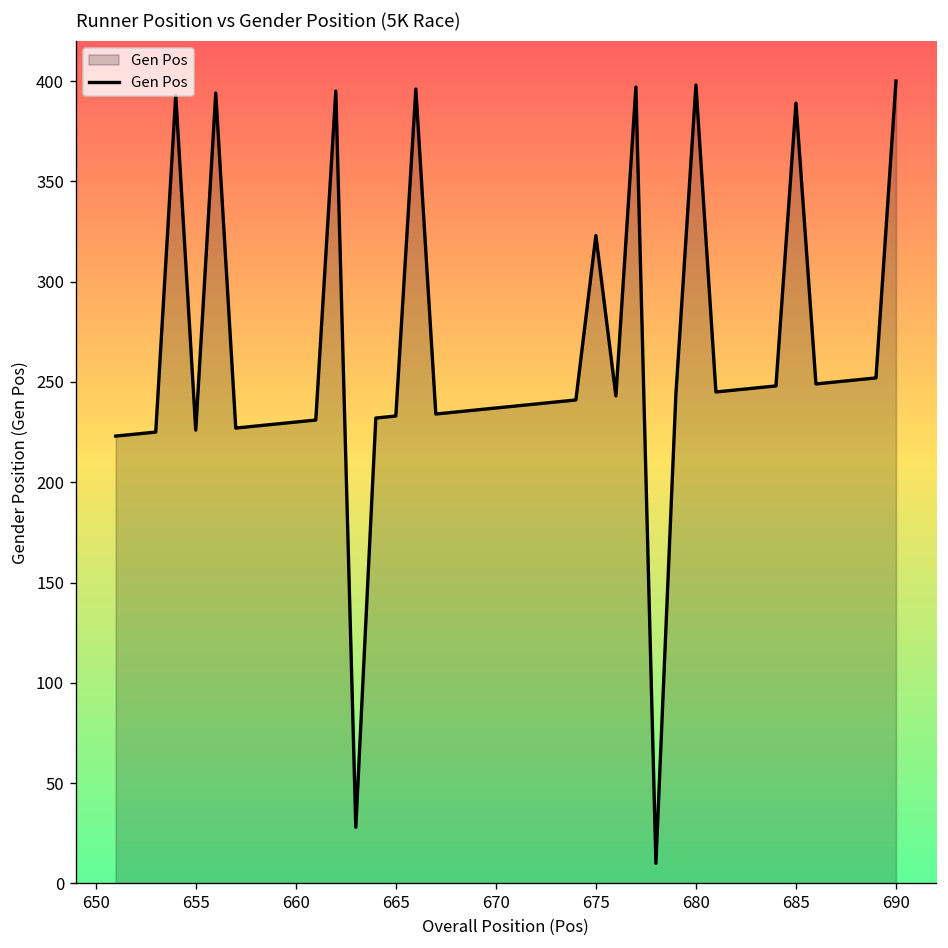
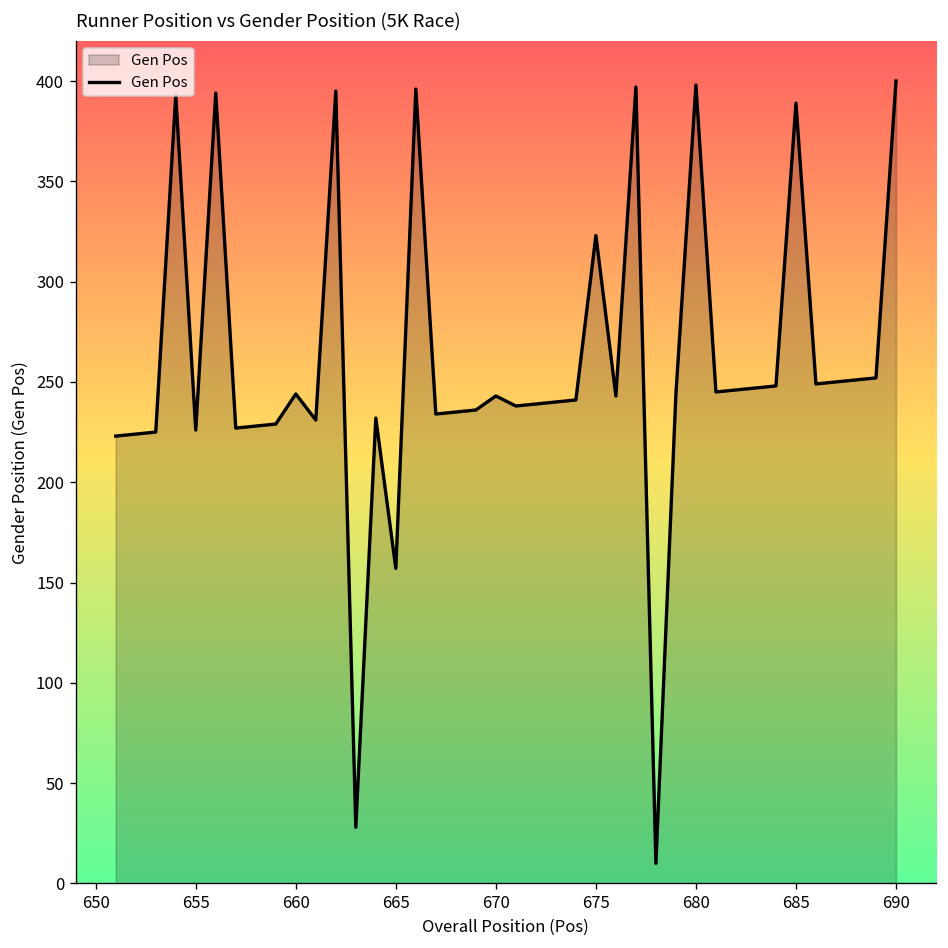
  {
    "655": 226,
-   "660": 230,
-   "665": 233,
-   "670": 237,
+   "660": 244,
+   "665": 157,
+   "670": 243,
    "675": 323,
    "680": 398,
    "685": 389,
    "690": 400
  }
